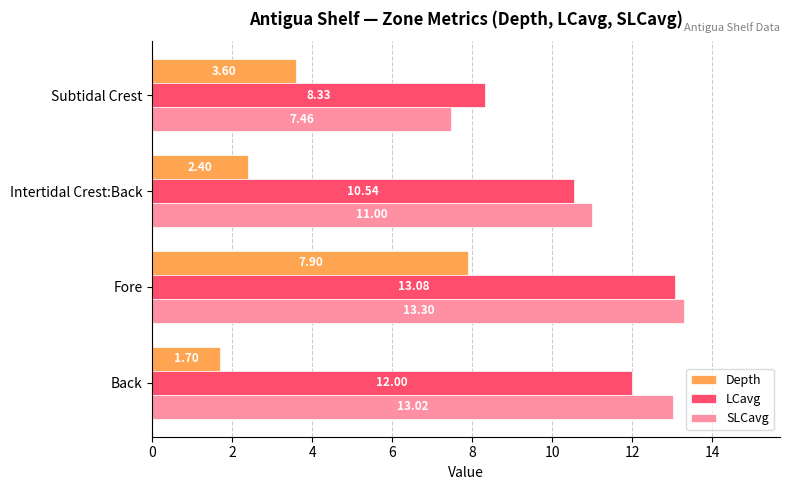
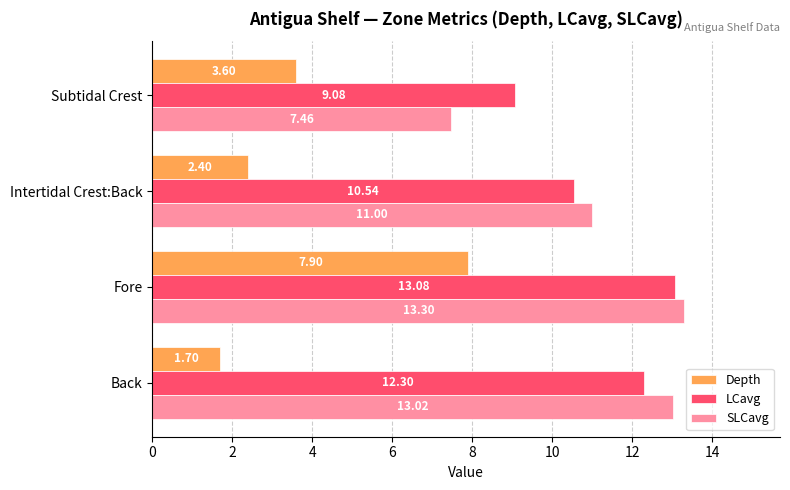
  {
    "Depth": {
      "Subtidal Crest": 3.60,
      "Intertidal Crest:Back": 2.40,
      "Fore": 7.90,
      "Back": 1.70
    },
    "LCavg": {
-     "Subtidal Crest": 8.33,
+     "Subtidal Crest": 9.08,
      "Intertidal Crest:Back": 10.54,
      "Fore": 13.08,
-     "Back": 12.00
+     "Back": 12.30
    },
    "SLCavg": {
      "Subtidal Crest": 7.46,
      "Intertidal Crest:Back": 11.00,
      "Fore": 13.30,
      "Back": 13.02
    }
  }
